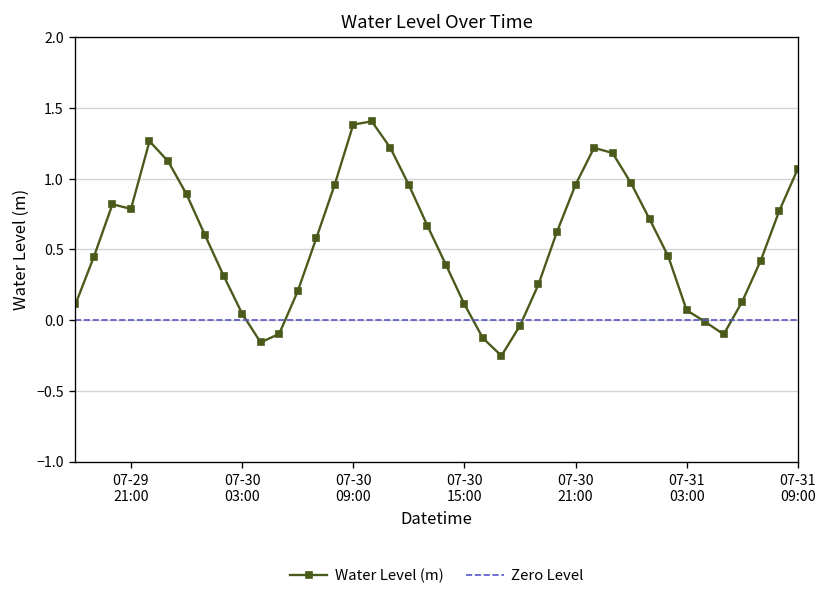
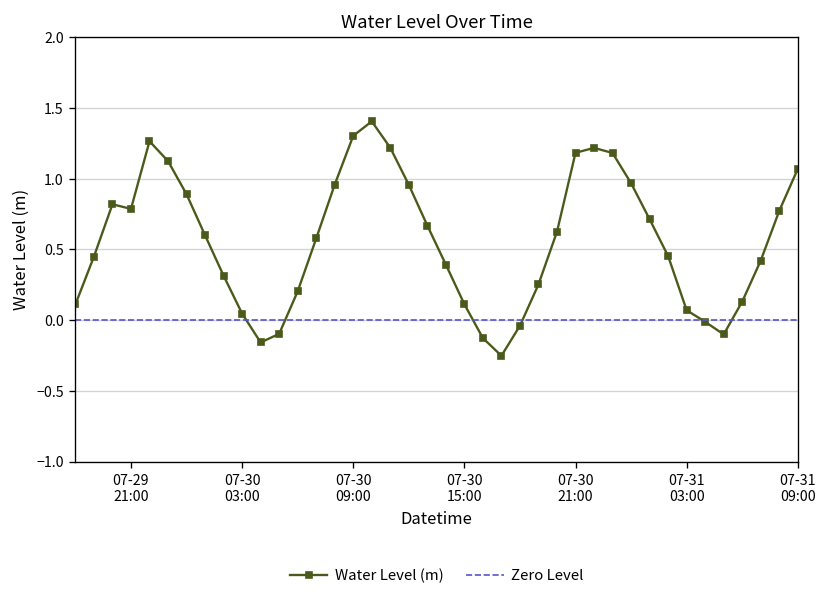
  {
    "07-29 21:00": 0.79,
    "07-30 03:00": 0.05,
-   "07-30 09:00": 1.38,
+   "07-30 09:00": 1.30,
    "07-30 15:00": 0.11,
-   "07-30 21:00": 0.96,
+   "07-30 21:00": 1.18,
    "07-31 03:00": 0.07,
    "07-31 09:00": 1.07
  }
